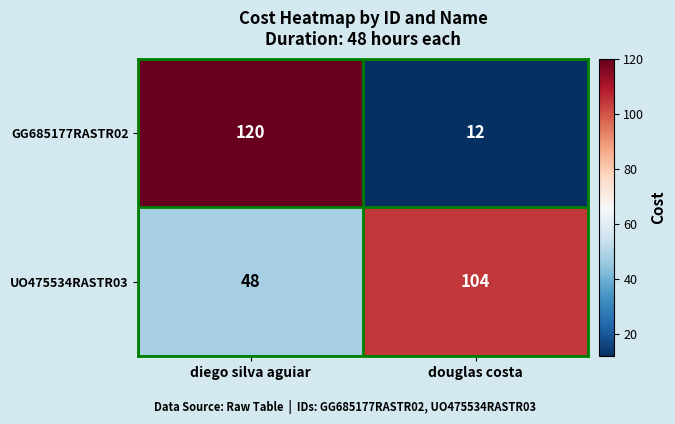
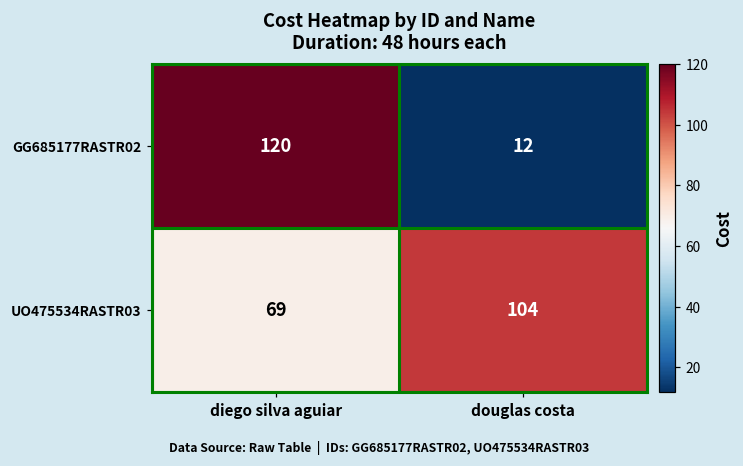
  {
    "GG685177RASTR02": {
      "diego silva aguiar": 120,
      "douglas costa": 12
    },
    "UO475534RASTR03": {
-     "diego silva aguiar": 48,
+     "diego silva aguiar": 69,
      "douglas costa": 104
    }
  }
